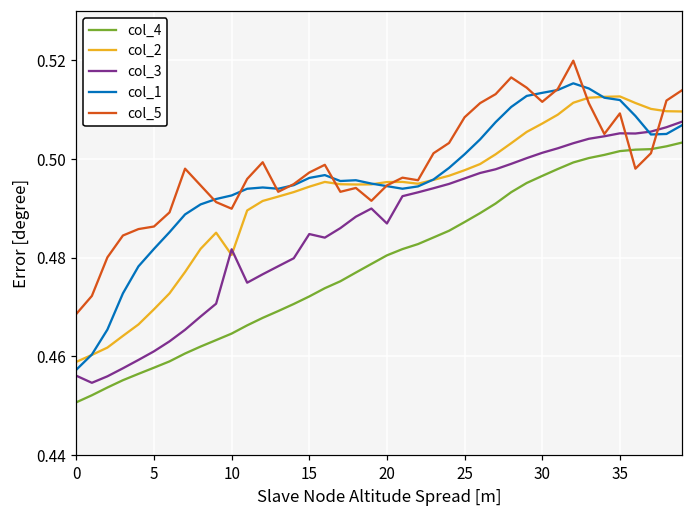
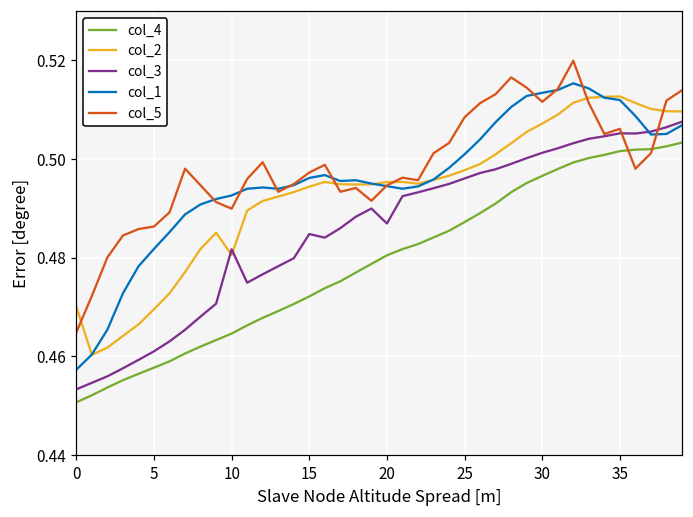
  {
    "col_4": {
      "0": 0.451,
      "5": 0.458,
      "10": 0.465,
      "15": 0.472,
      "20": 0.480,
      "25": 0.487,
      "30": 0.497,
      "35": 0.502
    },
    "col_2": {
-     "0": 0.459,
+     "0": 0.470,
      "5": 0.470,
      "10": 0.481,
      "15": 0.494,
      "20": 0.495,
      "25": 0.498,
      "30": 0.507,
      "35": 0.513
    },
    "col_3": {
-     "0": 0.456,
+     "0": 0.453,
      "5": 0.461,
      "10": 0.482,
      "15": 0.485,
      "20": 0.487,
      "25": 0.496,
      "30": 0.501,
      "35": 0.505
    },
    "col_1": {
      "0": 0.457,
      "5": 0.482,
      "10": 0.493,
      "15": 0.496,
      "25": 0.501,
      "30": 0.513,
      "35": 0.512
    },
    "col_5": {
-     "0": 0.469,
+     "0": 0.465,
      "5": 0.486,
      "10": 0.490,
      "15": 0.497,
      "25": 0.508,
      "30": 0.512,
-     "35": 0.509
+     "35": 0.506
    }
  }
